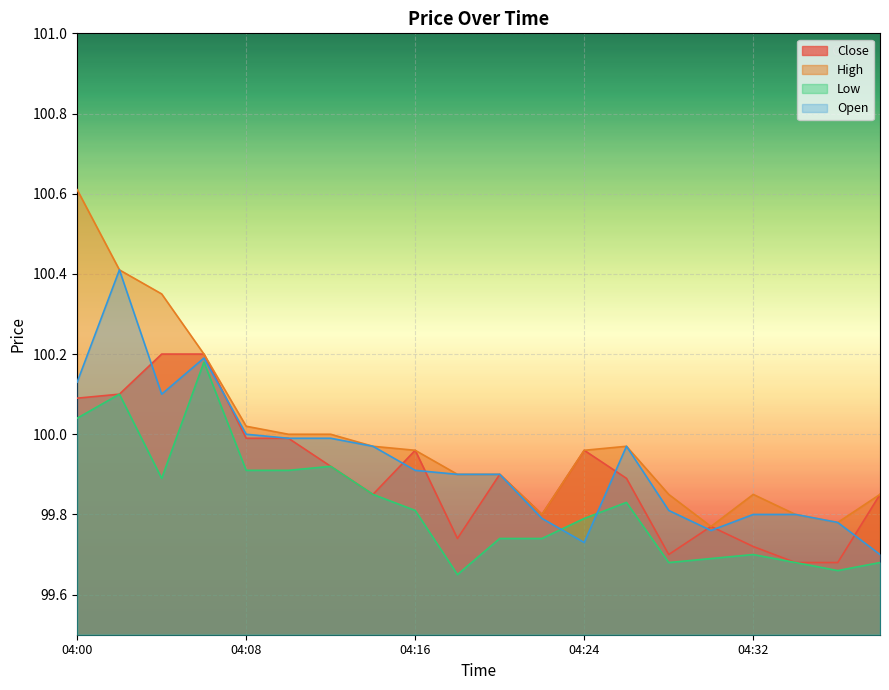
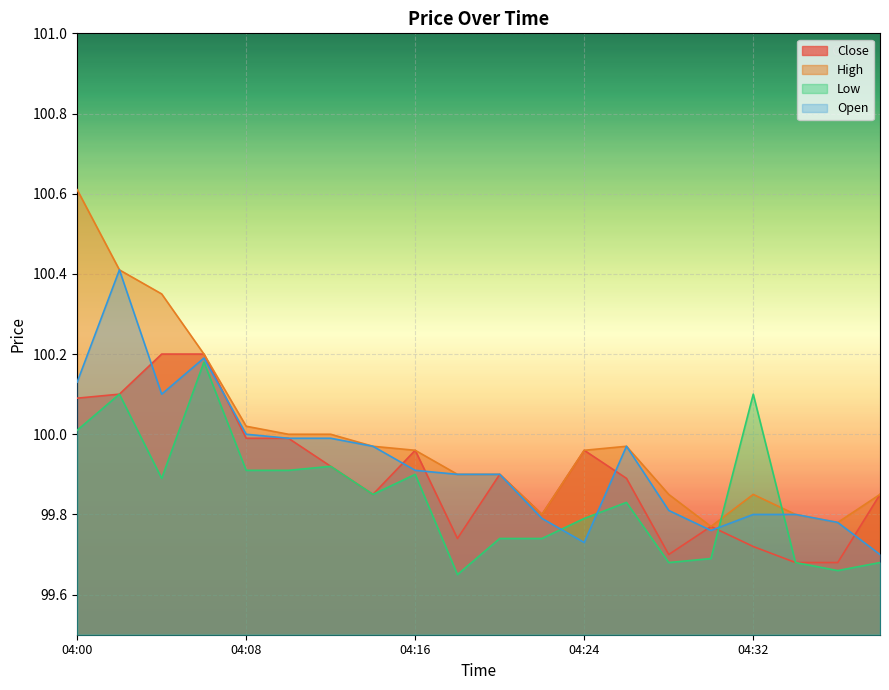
  {
    "Low": {
-     "04:00": 100.04,
+     "04:00": 100.01,
      "04:08": 99.91,
-     "04:16": 99.81,
+     "04:16": 99.90,
      "04:24": 99.79,
-     "04:32": 99.7
+     "04:32": 100.1
    },
    "Open": {
      "04:00": 100.13,
      "04:08": 100.00,
      "04:16": 99.91,
      "04:24": 99.73,
      "04:32": 99.80
    }
  }
